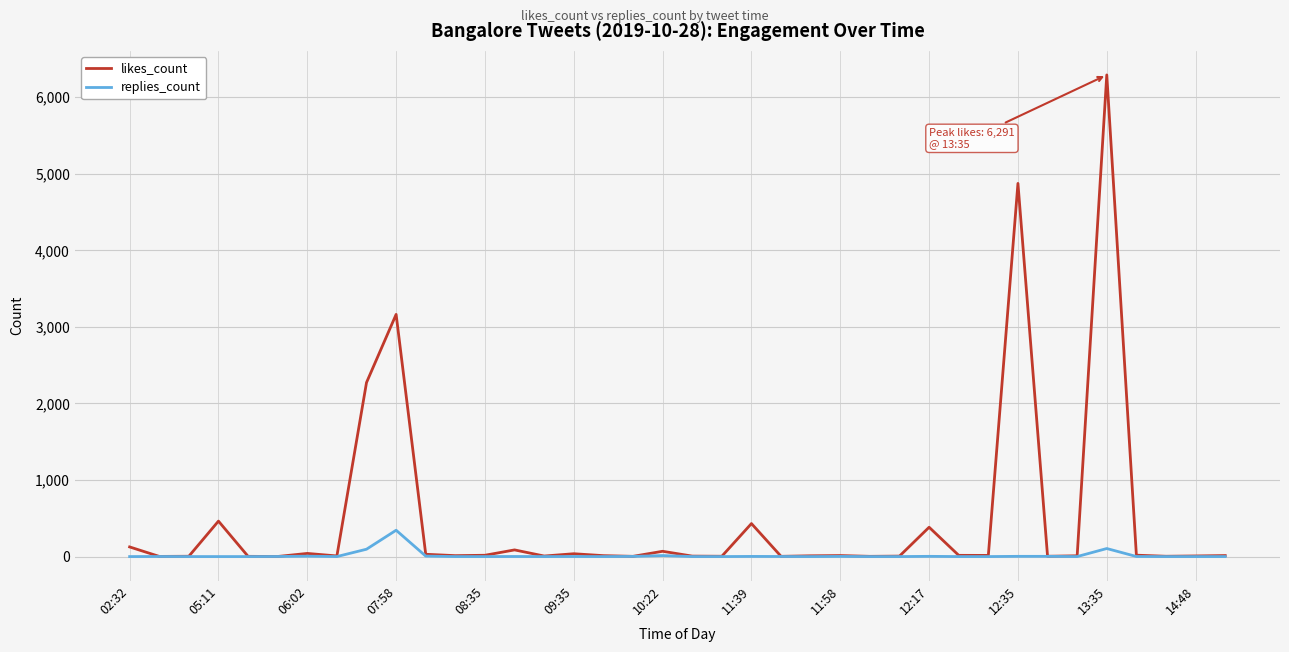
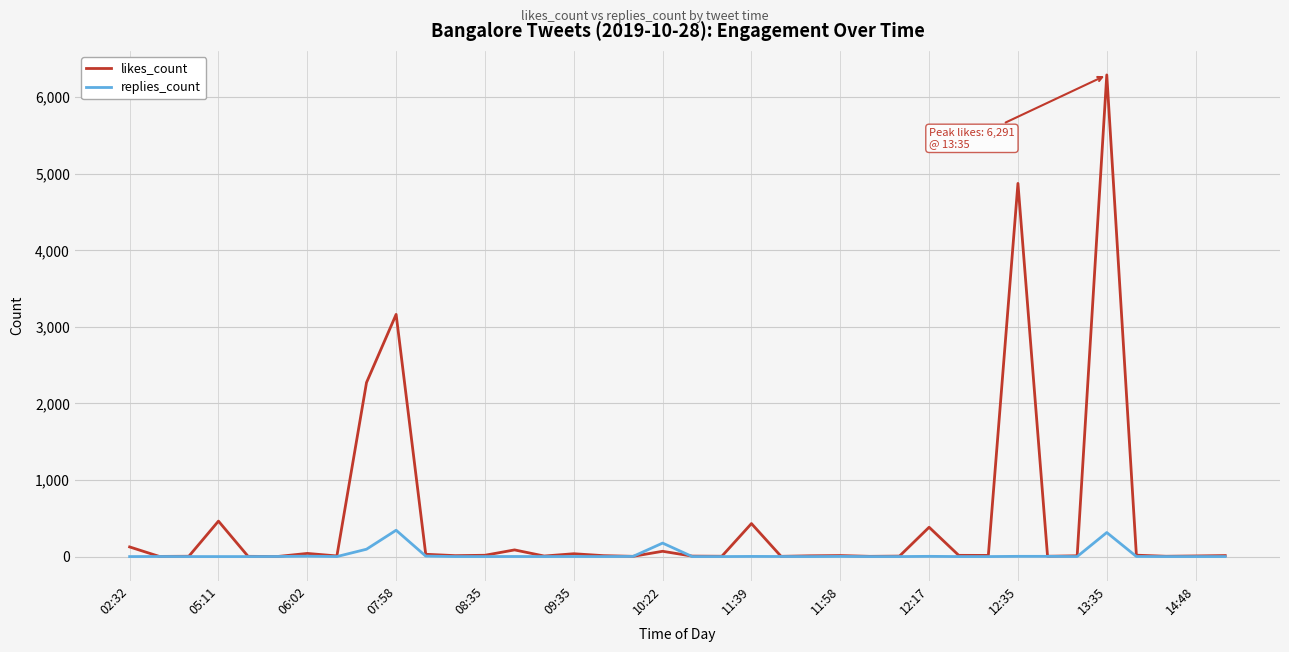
  {
    "likes_count": {
      "02:32": "100",
      "05:11": "500",
      "06:02": "0",
      "07:58": "3,200",
      "09:35": "0",
      "10:22": "100",
      "11:39": "400",
      "12:17": "400",
      "12:35": "4,900"
    },
    "replies_count": {
      "02:32": "0",
      "05:11": "0",
      "06:02": "0",
      "07:58": "300",
      "09:35": "0",
-     "10:22": "0",
+     "10:22": "200",
      "11:39": "0",
      "12:17": "0",
      "12:35": "0",
-     "13:35": "100"
+     "13:35": "300"
    }
  }
